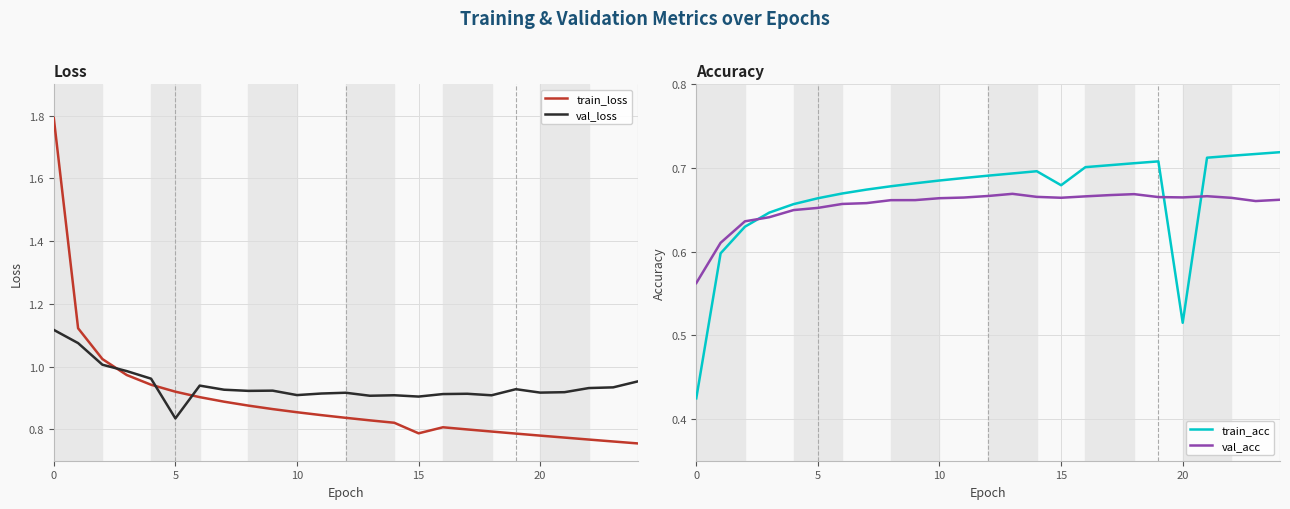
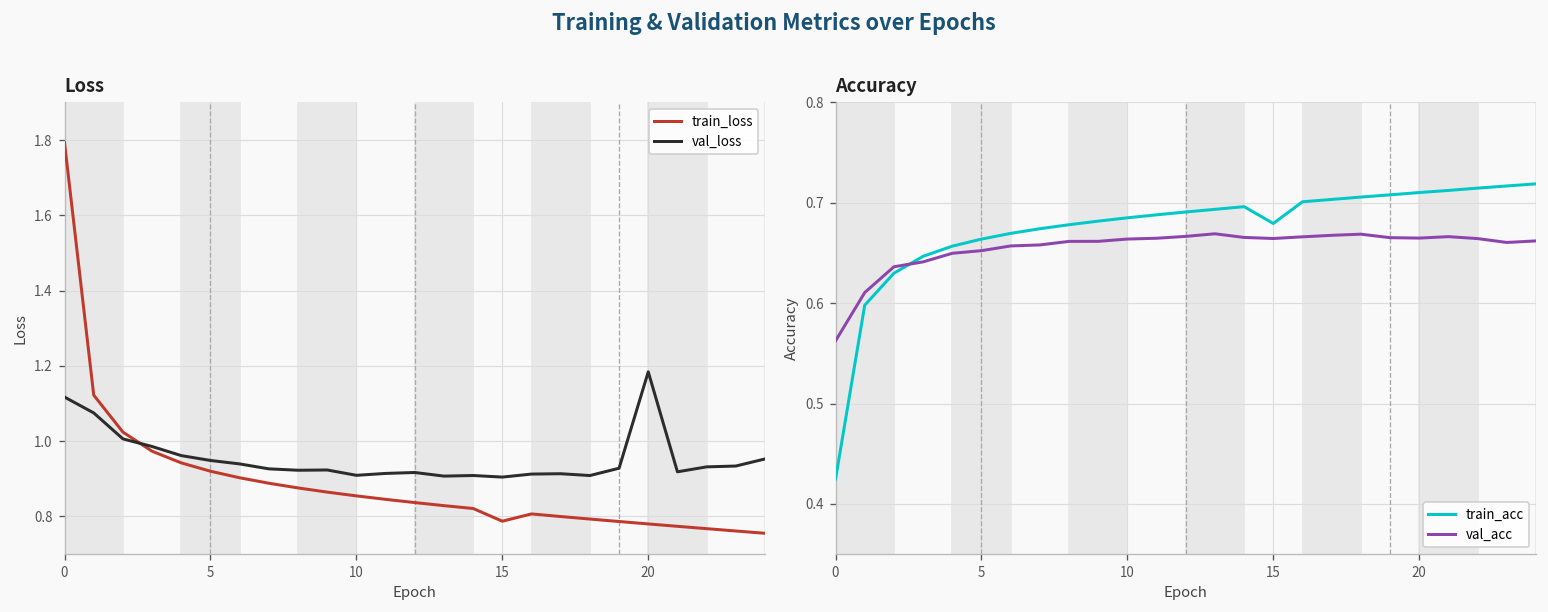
  {
    "Loss": {
      "train_loss": {
        "0": 1.79,
        "5": 0.92,
        "10": 0.85,
        "15": 0.79,
        "20": 0.78
      },
      "val_loss": {
        "0": 1.12,
-       "5": 0.83,
+       "5": 0.95,
        "10": 0.91,
        "15": 0.90,
-       "20": 0.92
+       "20": 1.18
      }
    },
    "Accuracy": {
      "train_acc": {
        "0": 0.42,
        "5": 0.66,
        "10": 0.69,
        "15": 0.68,
-       "20": 0.51
+       "20": 0.71
      },
      "val_acc": {
        "0": 0.56,
        "5": 0.65,
        "10": 0.66,
        "15": 0.66,
        "20": 0.66
      }
    }
  }
